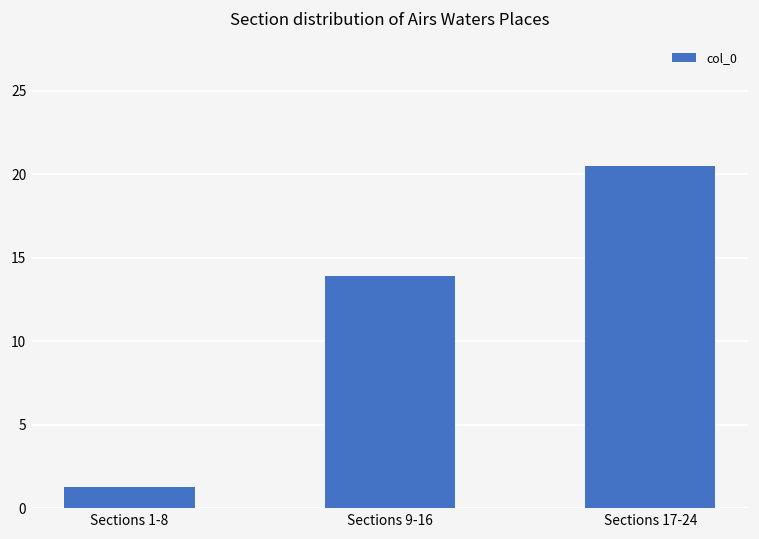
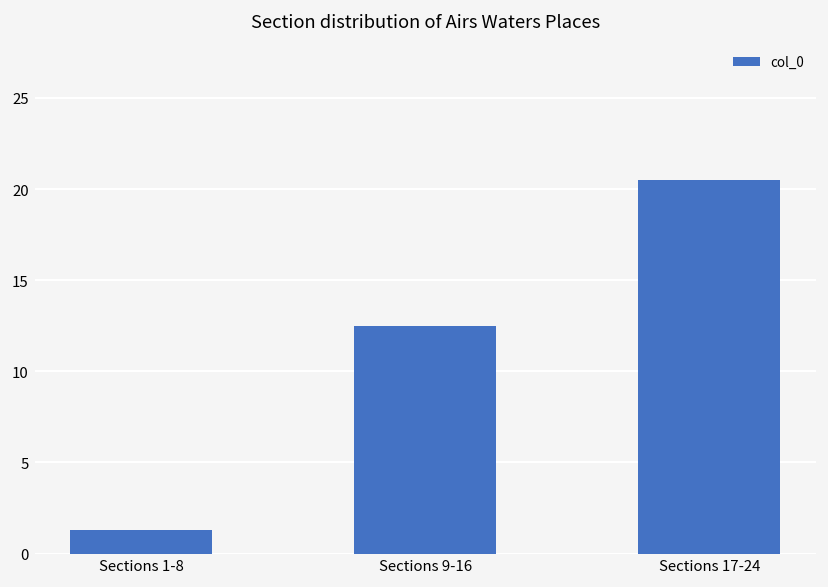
  {
    "Sections 1-8": 1.3,
-   "Sections 9-16": 13.9,
+   "Sections 9-16": 12.5,
    "Sections 17-24": 20.5
  }
